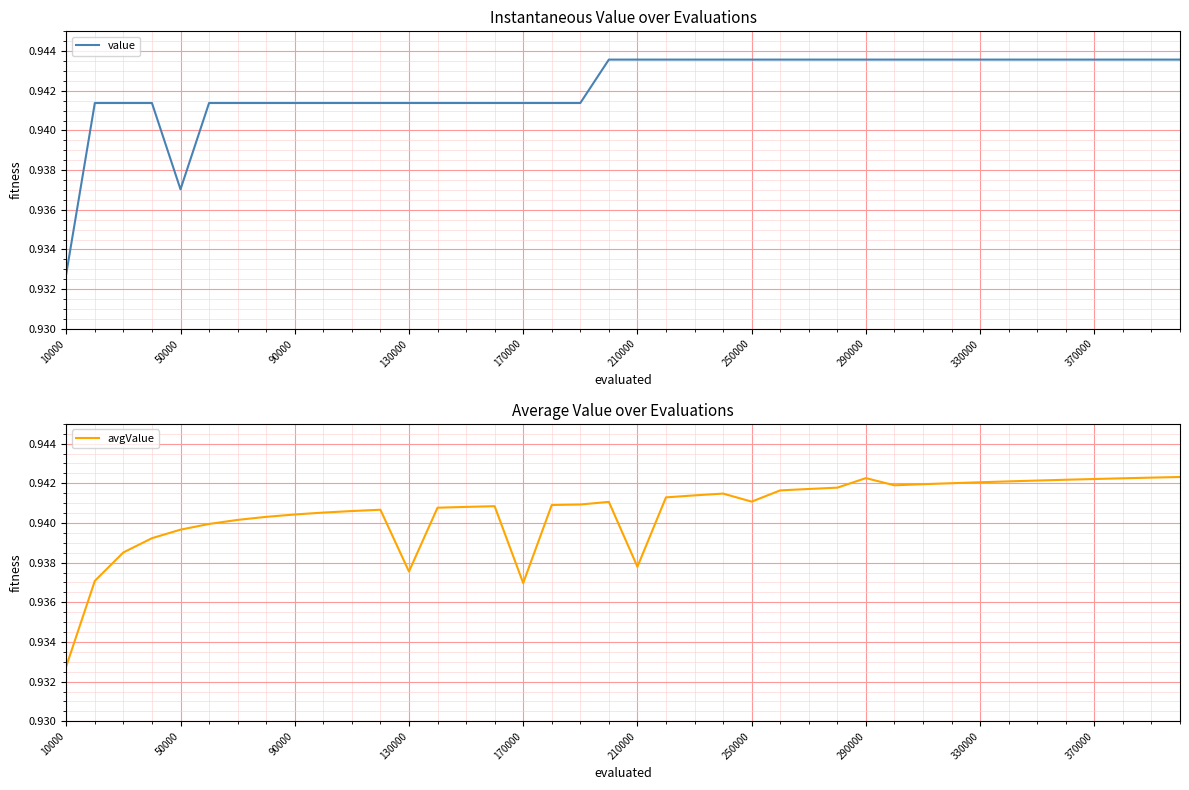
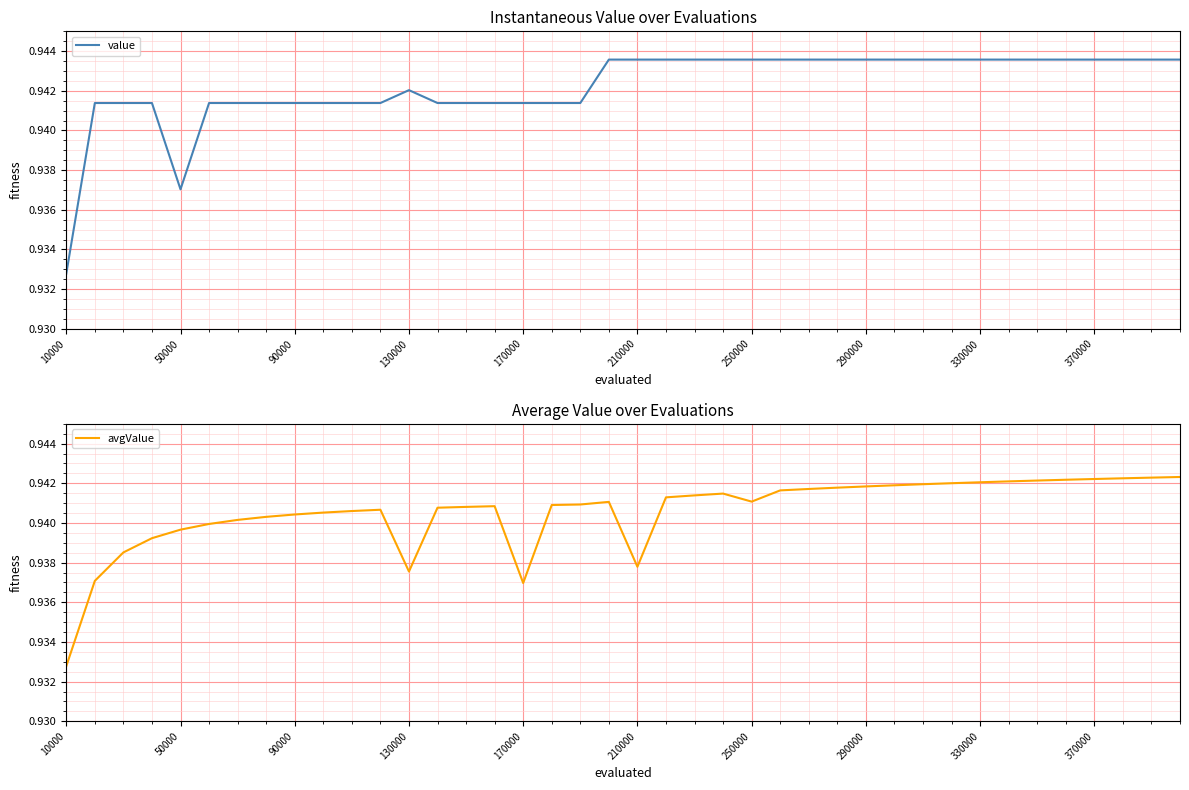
  {
    "Instantaneous Value over Evaluations": {
      "10000": 0.9328,
      "50000": 0.9370,
      "90000": 0.9414,
-     "130000": 0.9414,
+     "130000": 0.9420,
      "170000": 0.9414,
      "210000": 0.9436,
      "250000": 0.9436,
      "290000": 0.9436,
      "330000": 0.9436,
      "370000": 0.9436
    },
    "Average Value over Evaluations": {
      "10000": 0.9328,
      "50000": 0.9397,
      "90000": 0.9404,
      "130000": 0.9376,
      "170000": 0.9370,
      "210000": 0.9378,
      "250000": 0.9411,
-     "290000": 0.9423,
+     "290000": 0.9418,
      "330000": 0.9421,
      "370000": 0.9422
    }
  }
